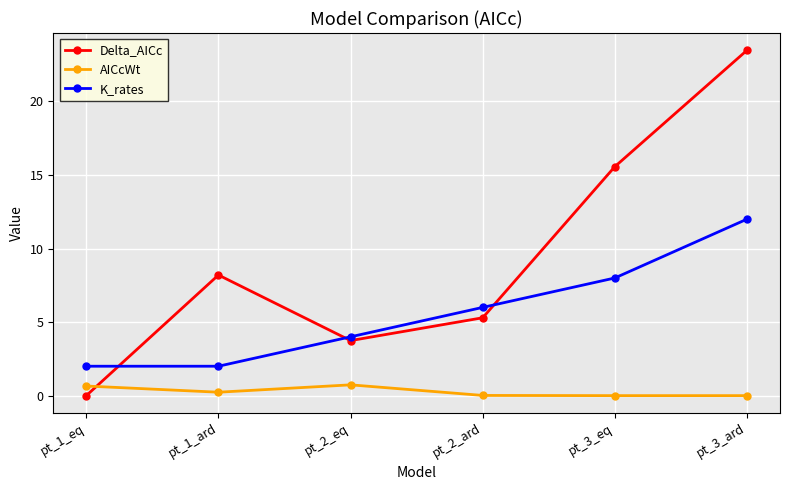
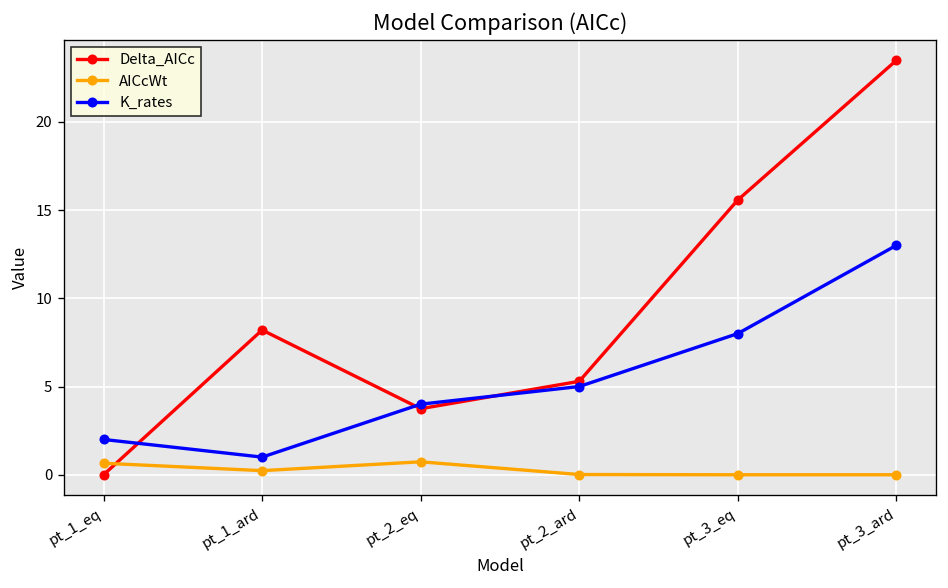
  {
    "Delta_AICc": {
      "pt_1_eq": 0,
      "pt_1_ard": 8.2,
      "pt_2_eq": 3.7,
      "pt_2_ard": 5.3,
      "pt_3_eq": 15.6,
      "pt_3_ard": 23.5
    },
    "AICcWt": {
      "pt_1_eq": 0.7,
      "pt_1_ard": 0.2,
      "pt_2_eq": 0.7,
      "pt_2_ard": 0,
      "pt_3_eq": 0,
      "pt_3_ard": 0
    },
    "K_rates": {
      "pt_1_eq": 2,
-     "pt_1_ard": 2,
+     "pt_1_ard": 1,
      "pt_2_eq": 4,
-     "pt_2_ard": 6,
+     "pt_2_ard": 5,
      "pt_3_eq": 8,
-     "pt_3_ard": 12
+     "pt_3_ard": 13
    }
  }
